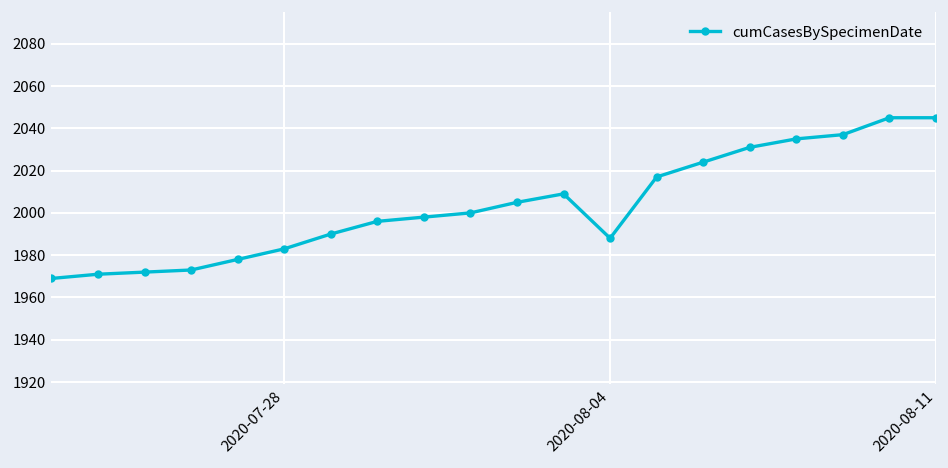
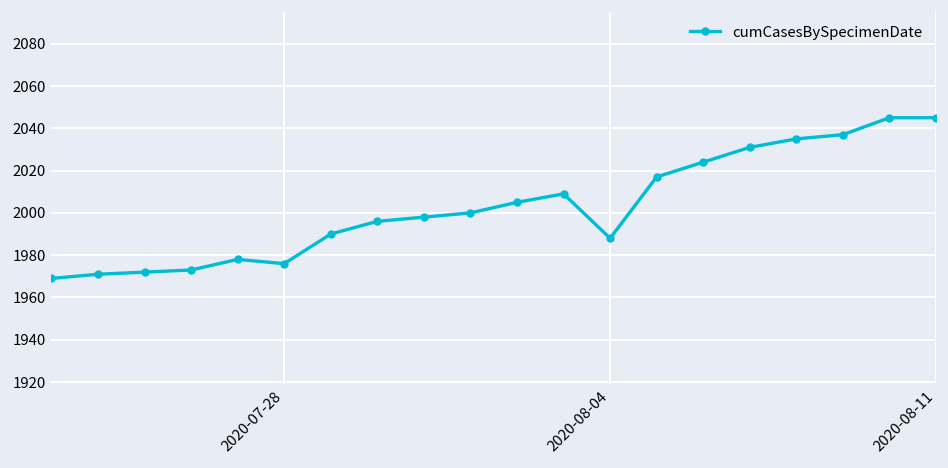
  {
-   "2020-07-28": 1983,
+   "2020-07-28": 1976,
    "2020-08-04": 1988,
    "2020-08-11": 2045
  }
